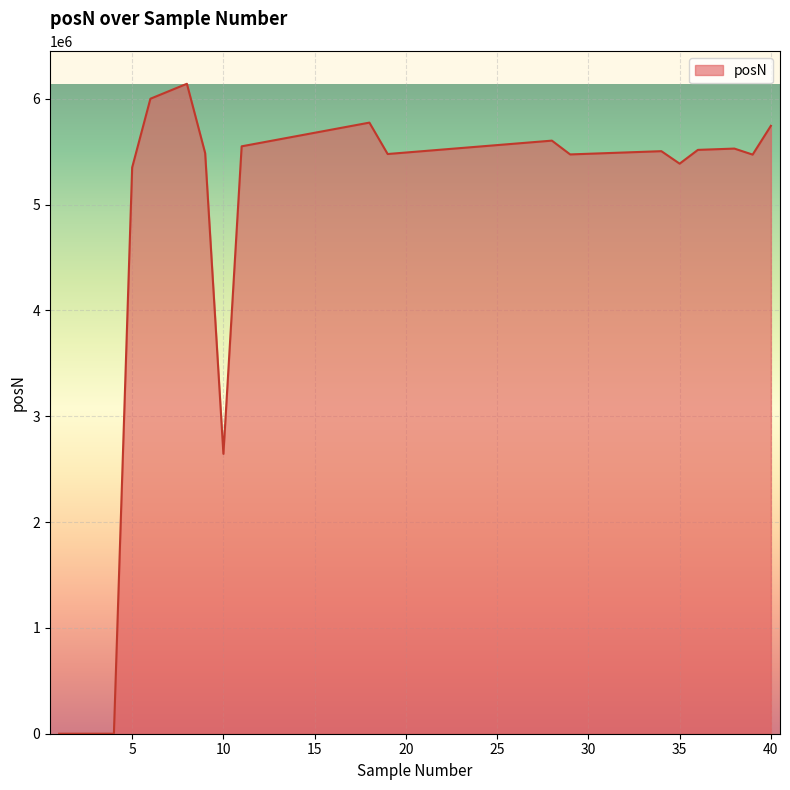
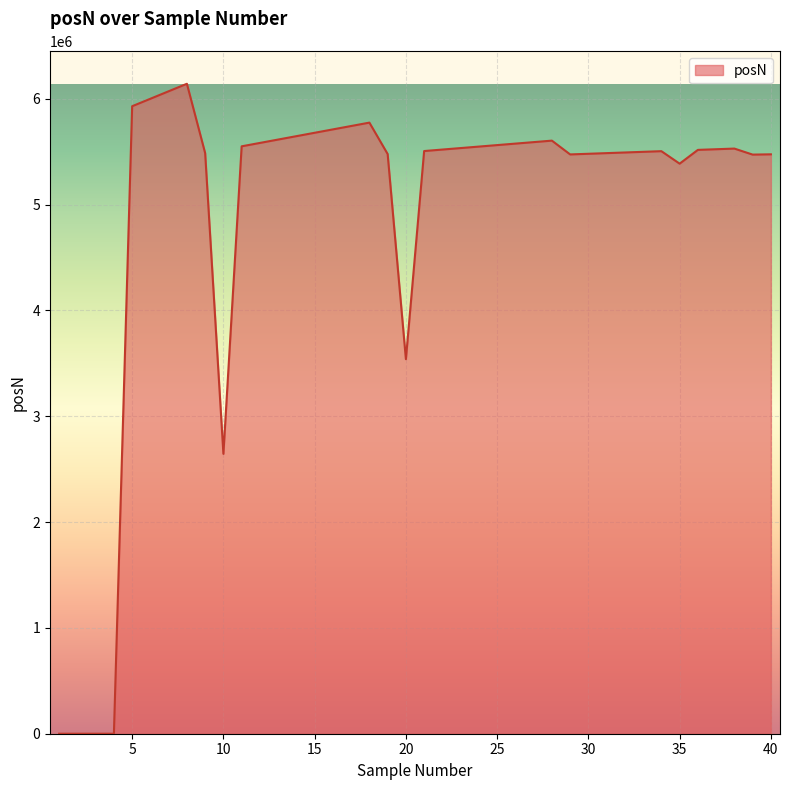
  {
-   "5": 5350000,
+   "5": 5930000,
    "10": 2640000,
    "15": 5680000,
-   "20": 5490000,
+   "20": 3540000,
    "25": 5560000,
    "30": 5480000,
    "35": 5390000,
-   "40": 5750000
+   "40": 5480000
  }
